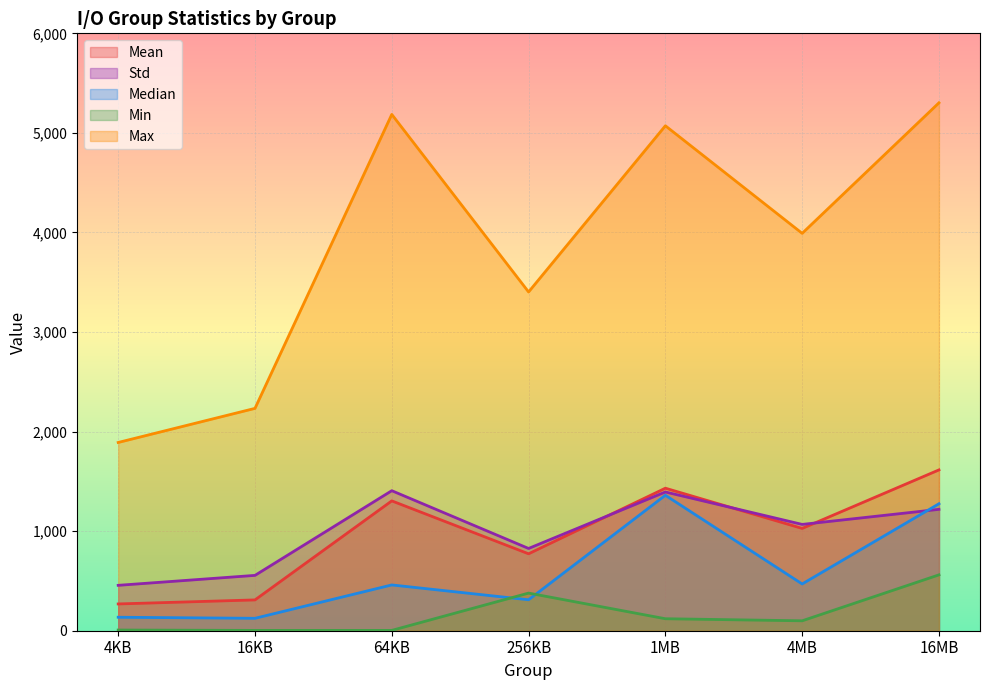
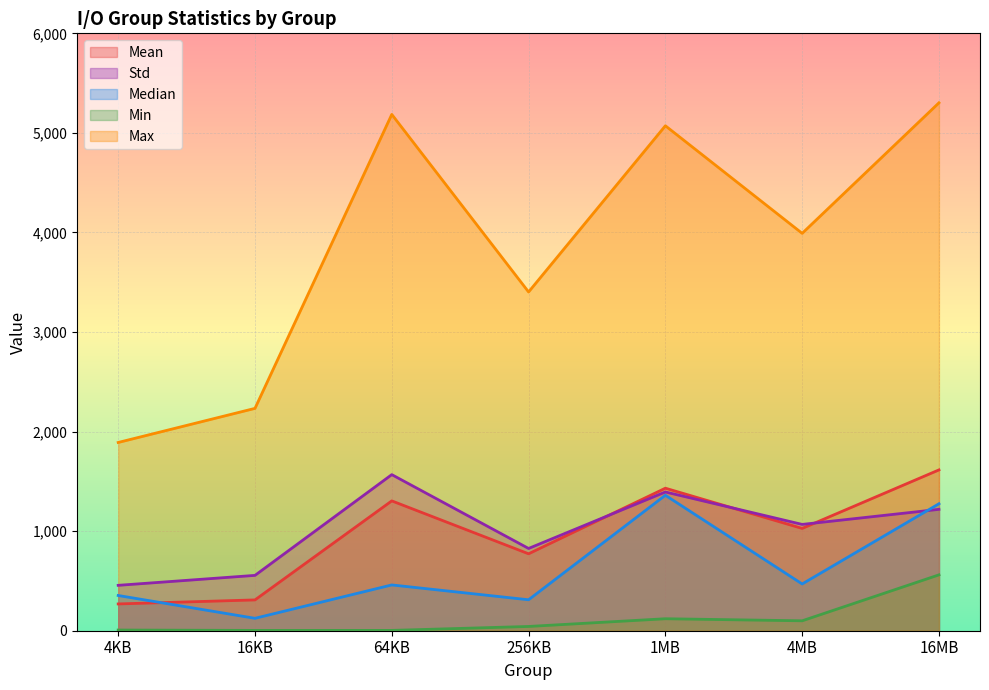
  {
    "Std": {
      "4KB": "500",
      "16KB": "600",
-     "64KB": "1,400",
+     "64KB": "1,600",
      "256KB": "800",
      "1MB": "1,400",
      "4MB": "1,100",
      "16MB": "1,200"
    },
    "Median": {
-     "4KB": "100",
+     "4KB": "400",
      "16KB": "100",
      "64KB": "500",
      "256KB": "300",
      "1MB": "1,400",
      "4MB": "500",
      "16MB": "1,300"
    },
    "Min": {
      "4KB": "0",
      "16KB": "0",
      "64KB": "0",
-     "256KB": "400",
+     "256KB": "0",
      "1MB": "100",
      "4MB": "100",
      "16MB": "600"
    }
  }
